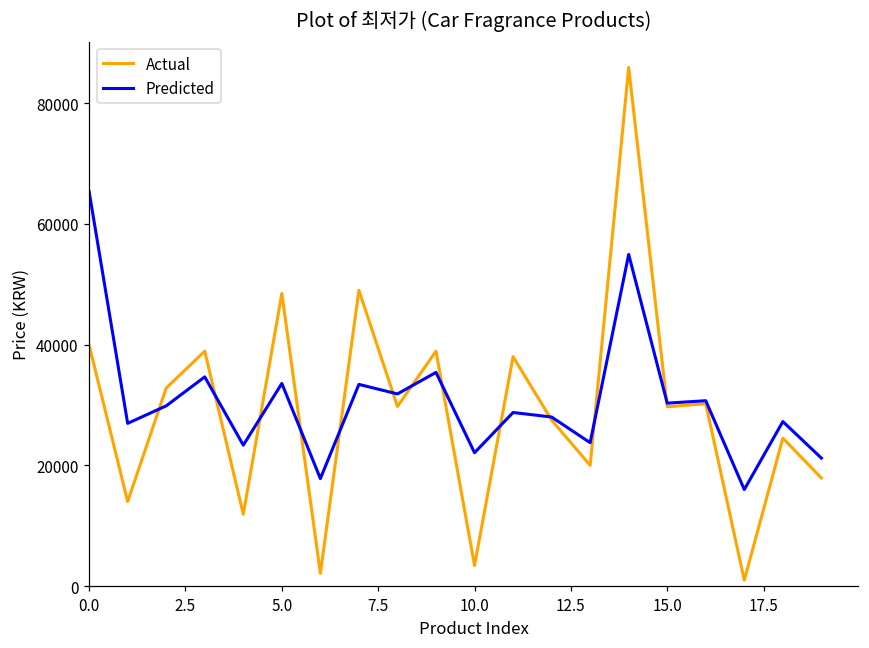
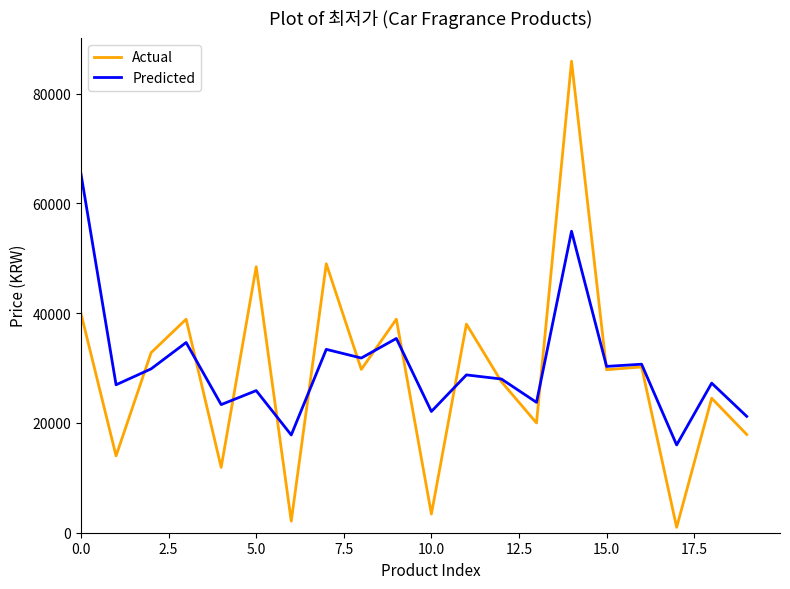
  {
    "Actual": {
      "0.0": 40000,
      "5.0": 48000,
      "10.0": 3000,
      "15.0": 30000
    },
    "Predicted": {
      "0.0": 65000,
-     "5.0": 34000,
+     "5.0": 26000,
      "10.0": 22000,
      "15.0": 30000
    }
  }
